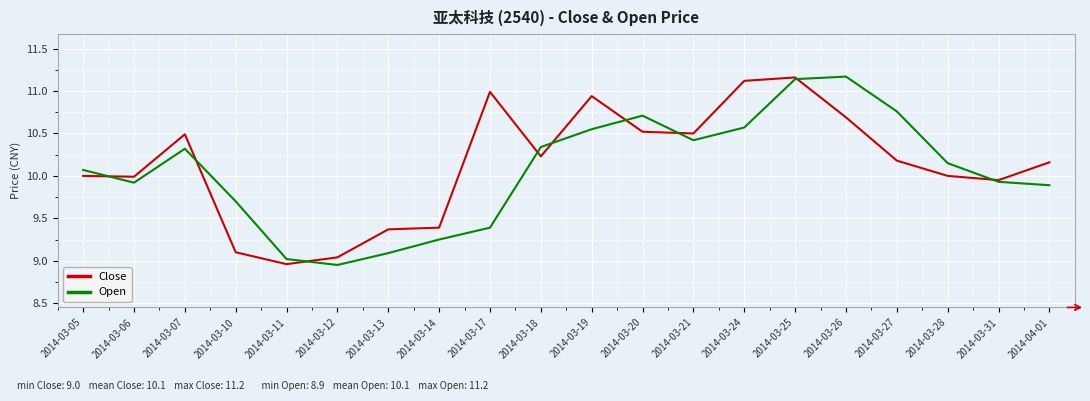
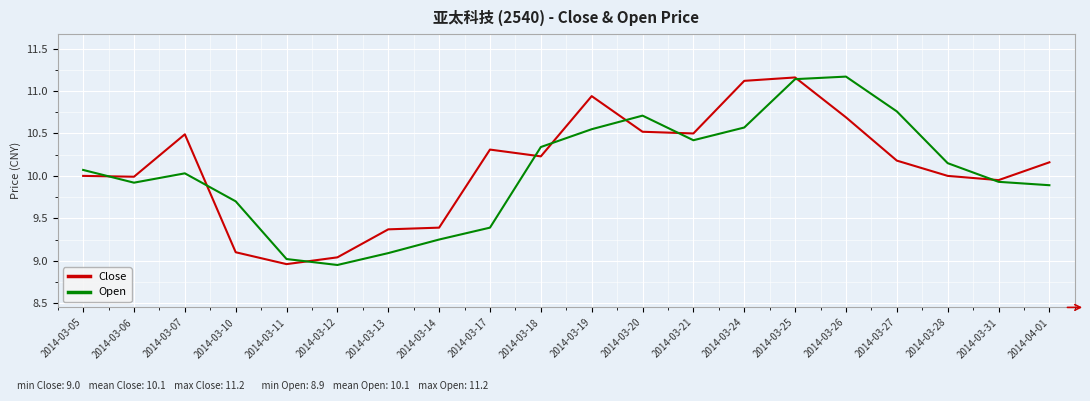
  {
    "Close": {
      "2014-03-05": 10.0,
      "2014-03-06": 10.0,
      "2014-03-07": 10.5,
      "2014-03-10": 9.1,
      "2014-03-11": 9.0,
      "2014-03-12": 9.0,
      "2014-03-13": 9.4,
      "2014-03-14": 9.4,
-     "2014-03-17": 11.0,
+     "2014-03-17": 10.3,
      "2014-03-18": 10.2,
      "2014-03-19": 10.9,
      "2014-03-20": 10.5,
      "2014-03-21": 10.5,
      "2014-03-24": 11.1,
      "2014-03-26": 10.7,
      "2014-03-27": 10.2,
      "2014-03-28": 10.0,
      "2014-04-01": 10.2
    },
    "Open": {
      "2014-03-05": 10.1,
      "2014-03-06": 9.9,
-     "2014-03-07": 10.3,
+     "2014-03-07": 10.0,
      "2014-03-10": 9.7,
      "2014-03-11": 9.0,
      "2014-03-12": 9.0,
      "2014-03-13": 9.1,
      "2014-03-14": 9.3,
      "2014-03-17": 9.4,
      "2014-03-18": 10.3,
      "2014-03-19": 10.6,
      "2014-03-20": 10.7,
      "2014-03-21": 10.4,
      "2014-03-24": 10.6,
      "2014-03-26": 11.2,
      "2014-03-27": 10.8,
      "2014-03-28": 10.2,
      "2014-04-01": 9.9
    }
  }
